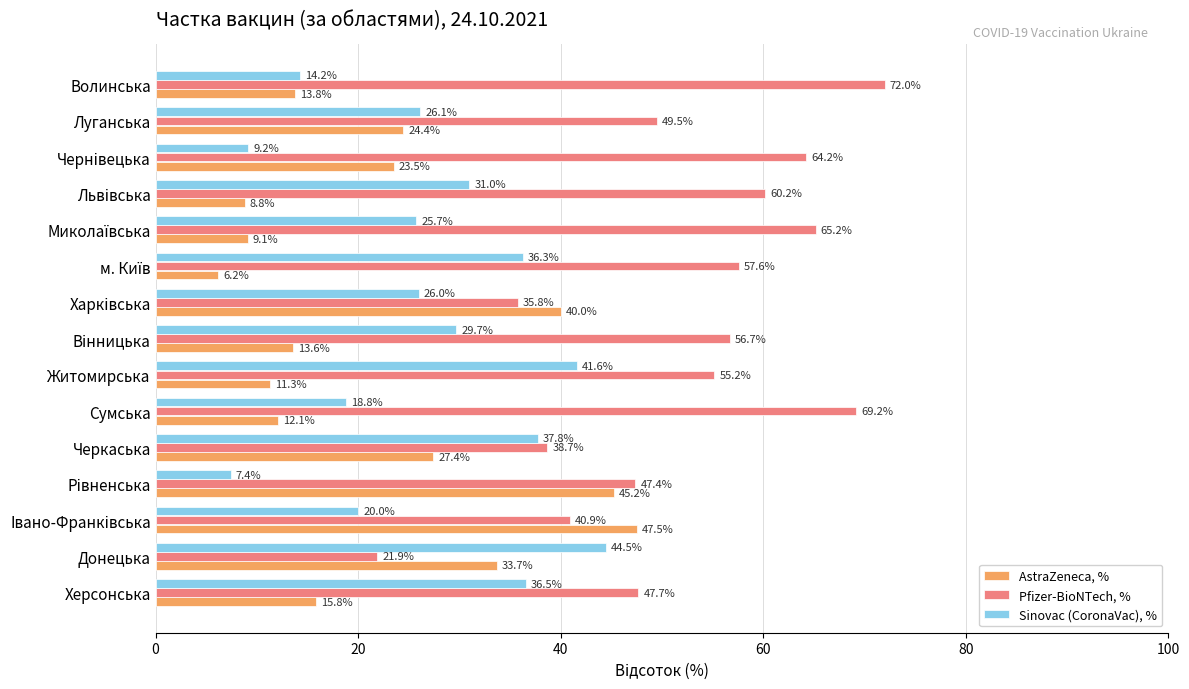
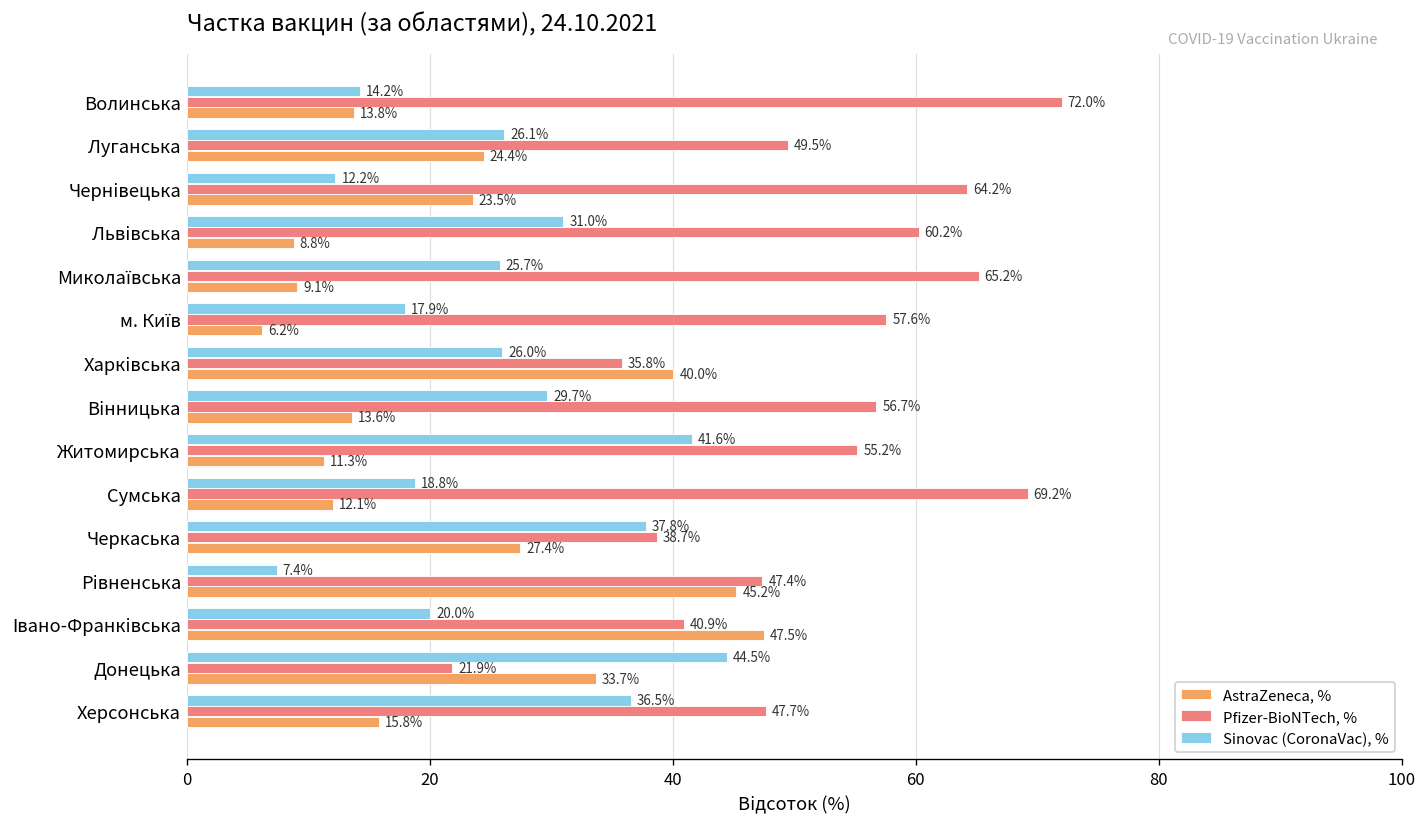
  {
    "Sinovac (CoronaVac), %": {
      "Волинська": "14.2%",
      "Луганська": "26.1%",
-     "Чернівецька": "9.2%",
+     "Чернівецька": "12.2%",
      "Львівська": "31.0%",
      "Миколаївська": "25.7%",
-     "м. Київ": "36.3%",
+     "м. Київ": "17.9%",
      "Харківська": "26.0%",
      "Вінницька": "29.7%",
      "Житомирська": "41.6%",
      "Сумська": "18.8%",
      "Черкаська": "37.8%",
      "Рівненська": "7.4%",
      "Івано-Франківська": "20.0%",
      "Донецька": "44.5%",
      "Херсонська": "36.5%"
    }
  }
